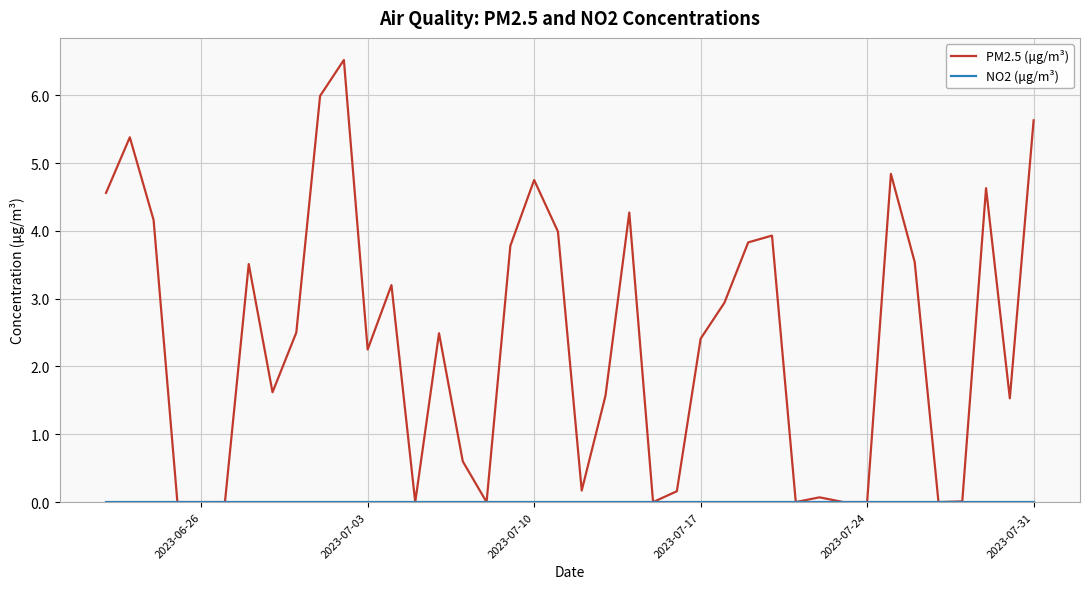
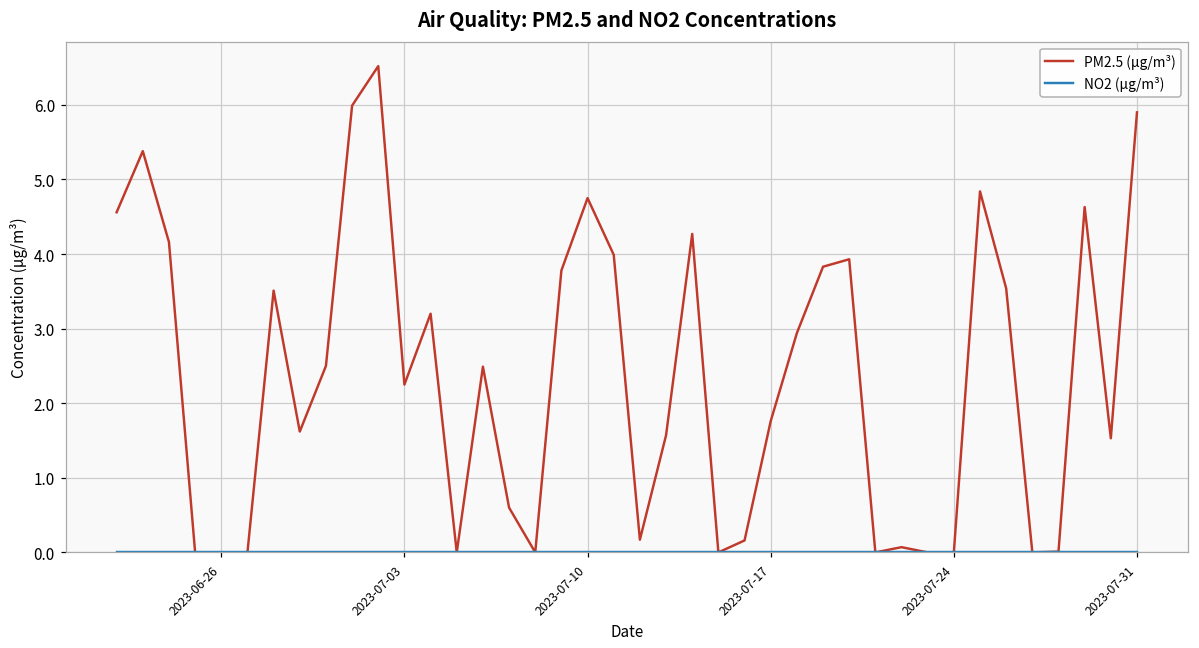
  {
    "PM2.5 (μg/m³)": {
      "2023-07-03": 2.3,
      "2023-07-10": 4.8,
-     "2023-07-17": 2.4,
-     "2023-07-31": 5.6
+     "2023-07-17": 1.8,
+     "2023-07-31": 5.9
    },
    "NO2 (μg/m³)": {
      "2023-07-03": 0.0,
      "2023-07-10": 0.0,
      "2023-07-17": 0.0,
      "2023-07-31": 0.0
    }
  }
